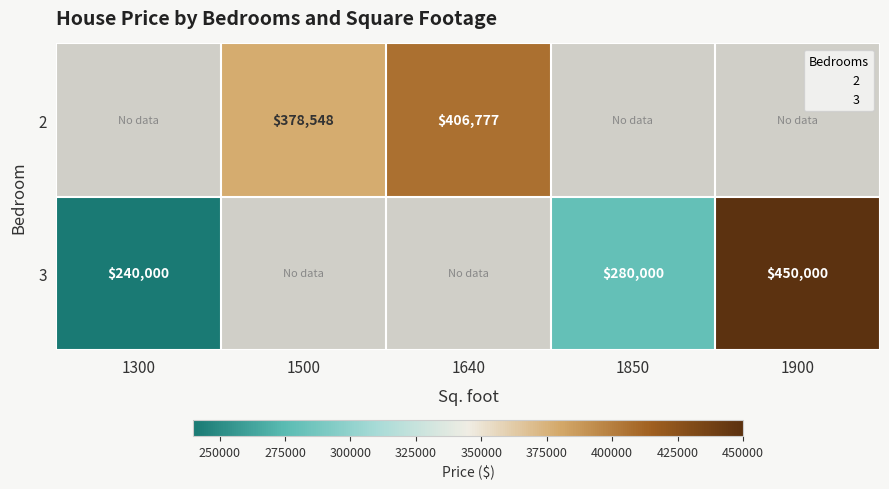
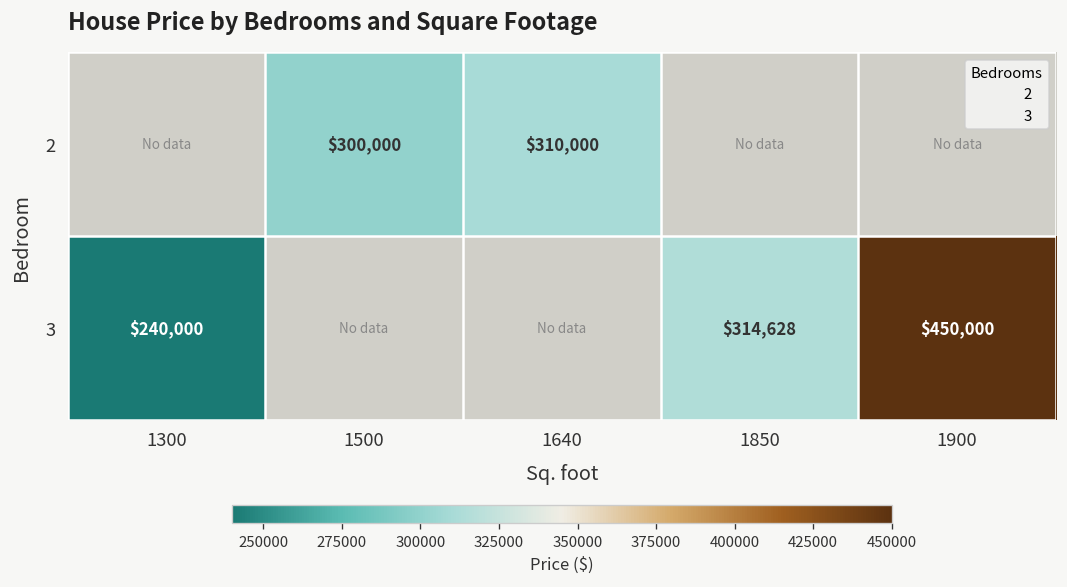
  {
    "2": {
-     "1500": "$378,548",
-     "1640": "$406,777"
+     "1500": "$300,000",
+     "1640": "$310,000"
    },
    "3": {
      "1300": "$240,000",
-     "1850": "$280,000",
+     "1850": "$314,628",
      "1900": "$450,000"
    }
  }
